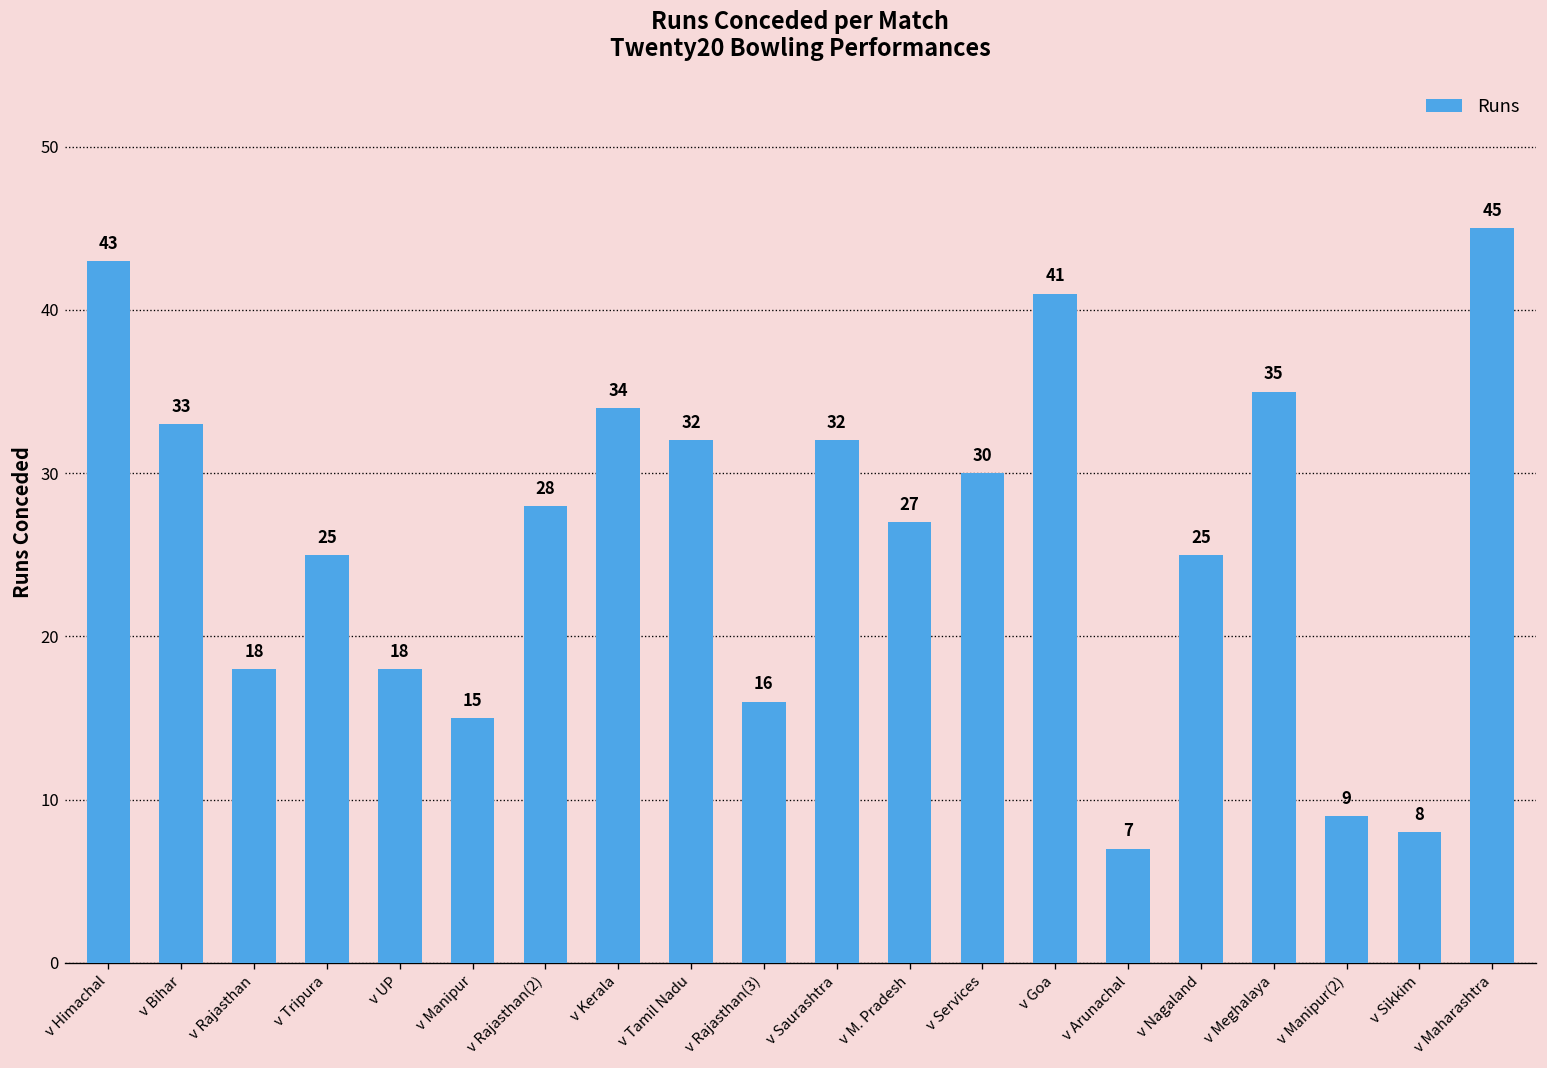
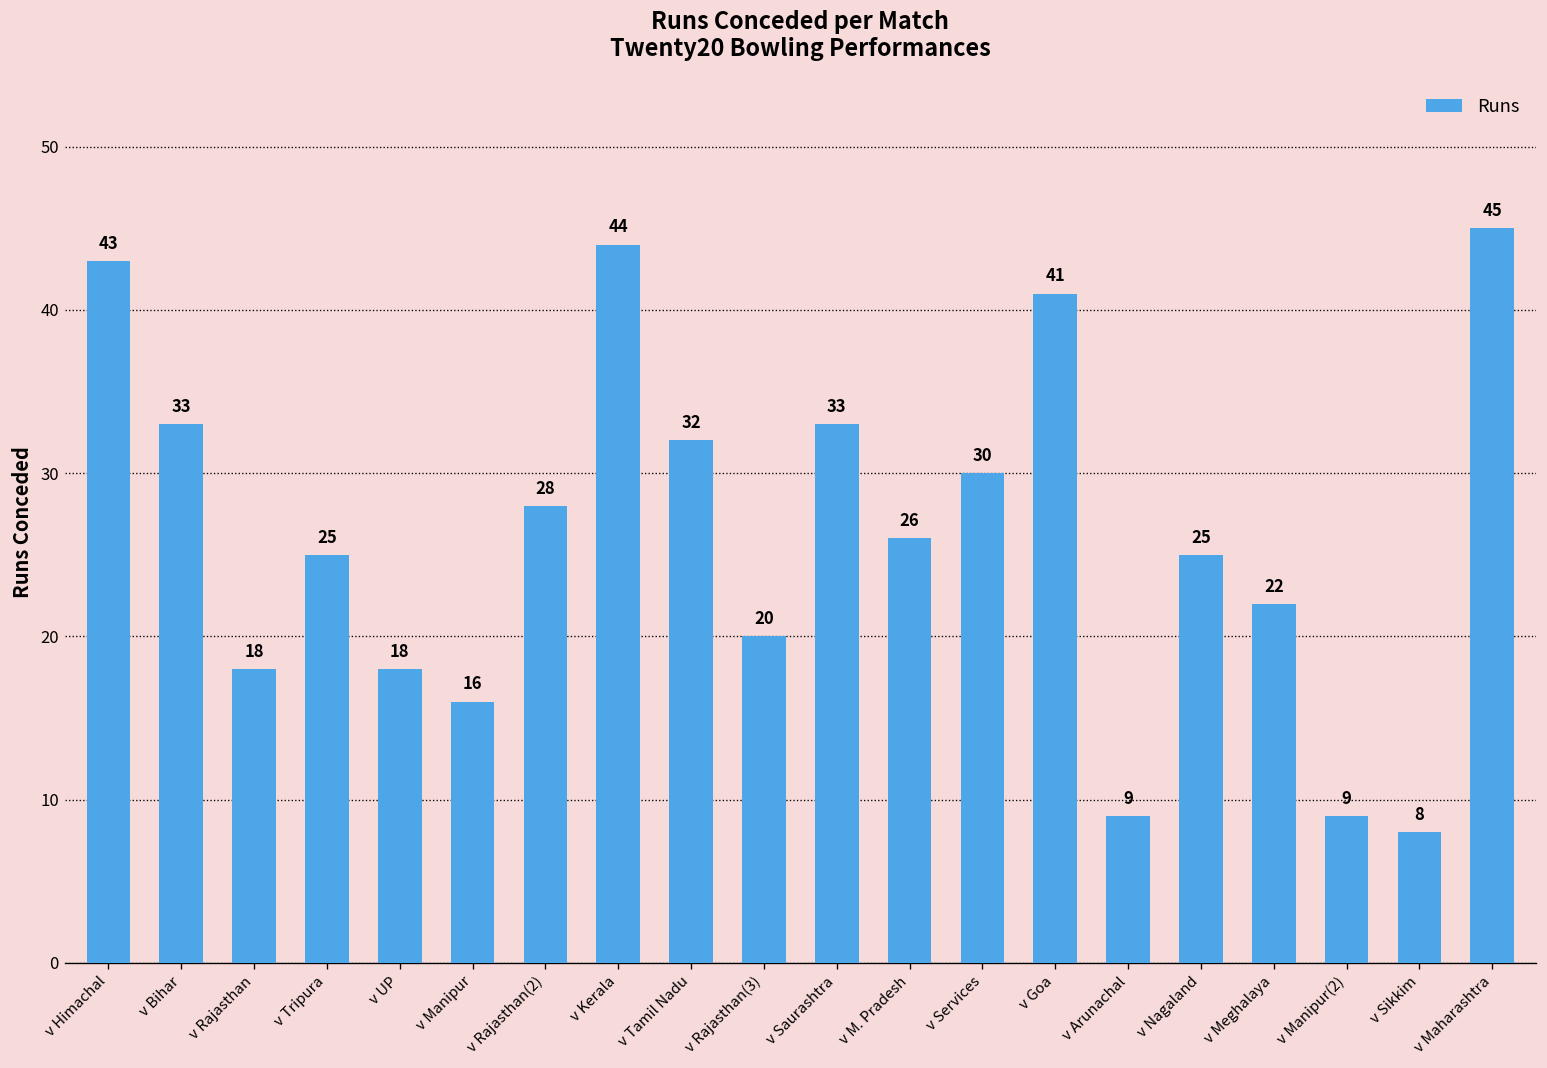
  {
    "v Himachal": 43,
    "v Bihar": 33,
    "v Rajasthan": 18,
    "v Tripura": 25,
    "v UP": 18,
-   "v Manipur": 15,
+   "v Manipur": 16,
    "v Rajasthan(2)": 28,
-   "v Kerala": 34,
+   "v Kerala": 44,
    "v Tamil Nadu": 32,
-   "v Rajasthan(3)": 16,
-   "v Saurashtra": 32,
-   "v M. Pradesh": 27,
+   "v Rajasthan(3)": 20,
+   "v Saurashtra": 33,
+   "v M. Pradesh": 26,
    "v Services": 30,
    "v Goa": 41,
-   "v Arunachal": 7,
+   "v Arunachal": 9,
    "v Nagaland": 25,
-   "v Meghalaya": 35,
+   "v Meghalaya": 22,
    "v Manipur(2)": 9,
    "v Sikkim": 8,
    "v Maharashtra": 45
  }
